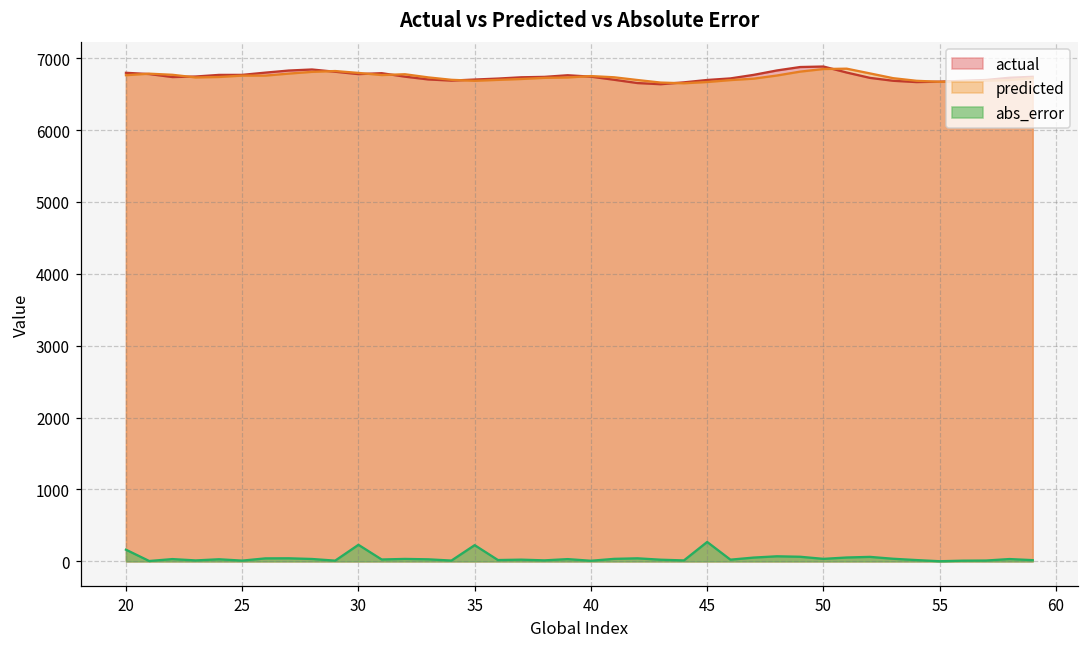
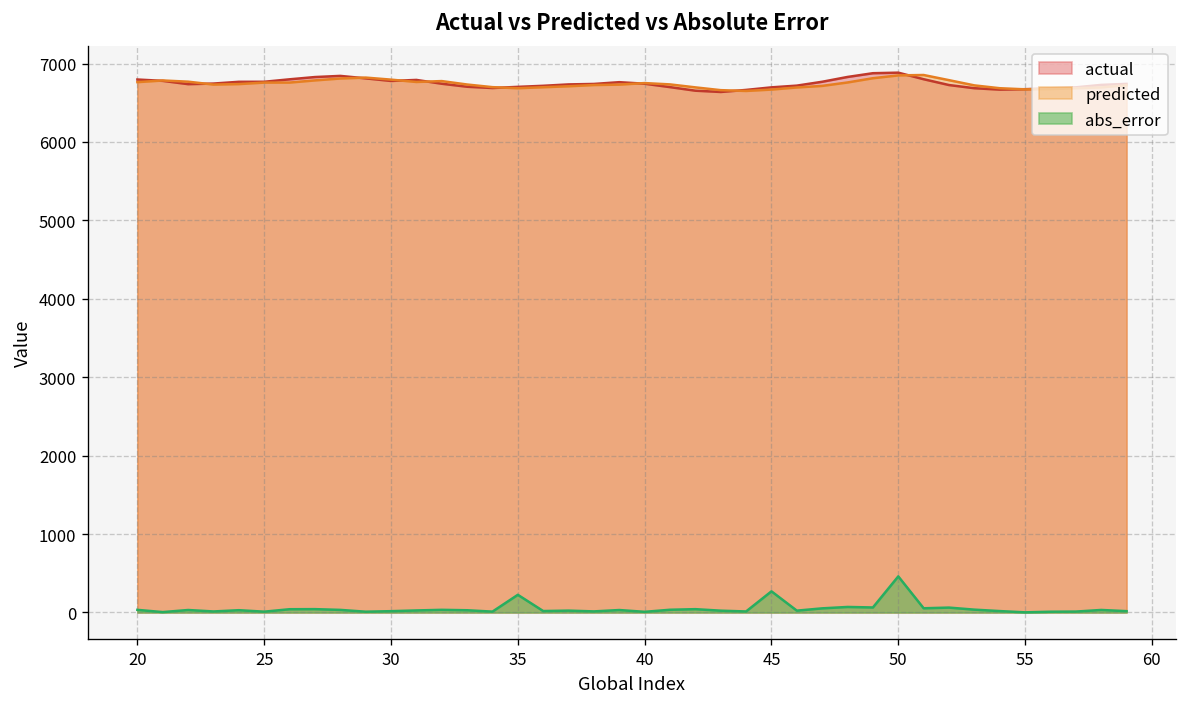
  {
    "abs_error": {
-     "20": 200,
+     "20": 0,
      "25": 0,
-     "30": 200,
+     "30": 0,
      "35": 200,
      "40": 0,
      "45": 300,
-     "50": 0,
+     "50": 500,
      "55": 0
    }
  }
